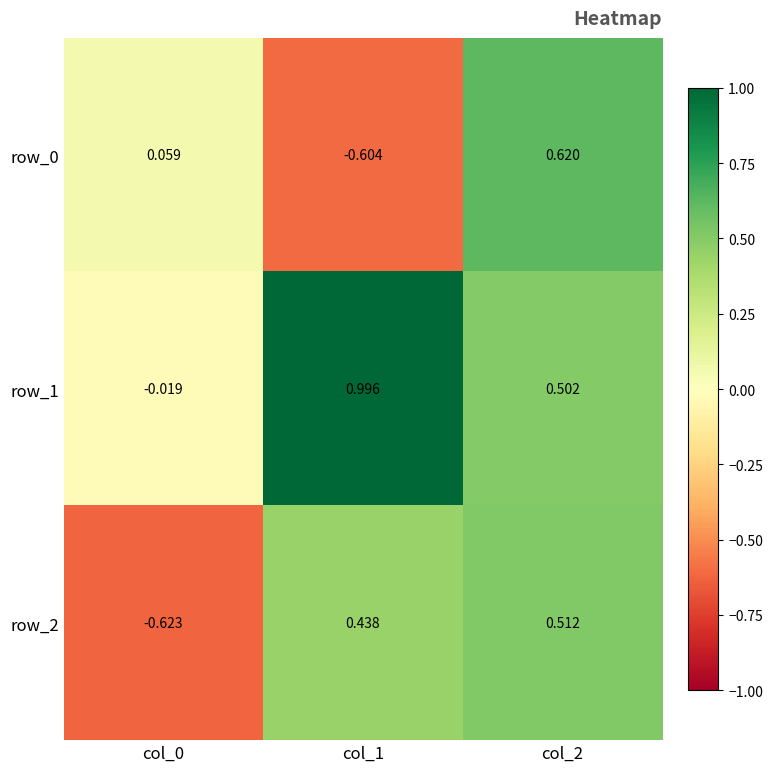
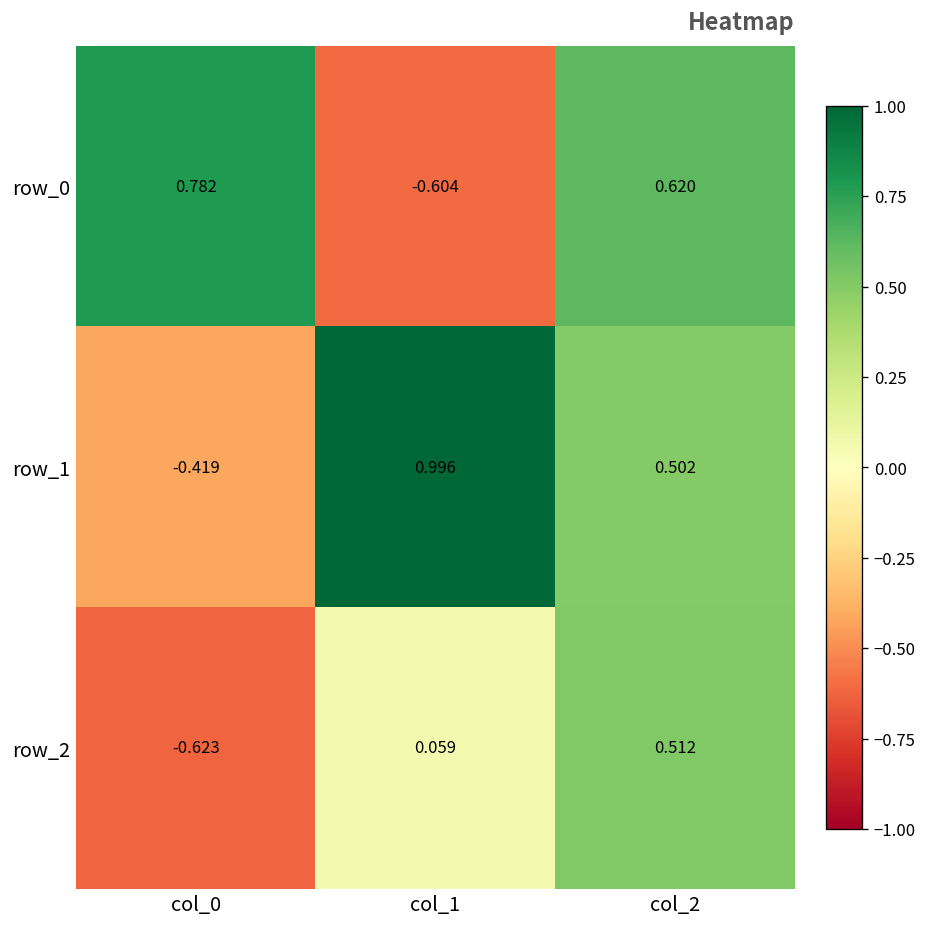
  {
    "row_0": {
-     "col_0": 0.059,
+     "col_0": 0.782,
      "col_1": -0.604,
      "col_2": 0.620
    },
    "row_1": {
-     "col_0": -0.019,
+     "col_0": -0.419,
      "col_1": 0.996,
      "col_2": 0.502
    },
    "row_2": {
      "col_0": -0.623,
-     "col_1": 0.438,
+     "col_1": 0.059,
      "col_2": 0.512
    }
  }
